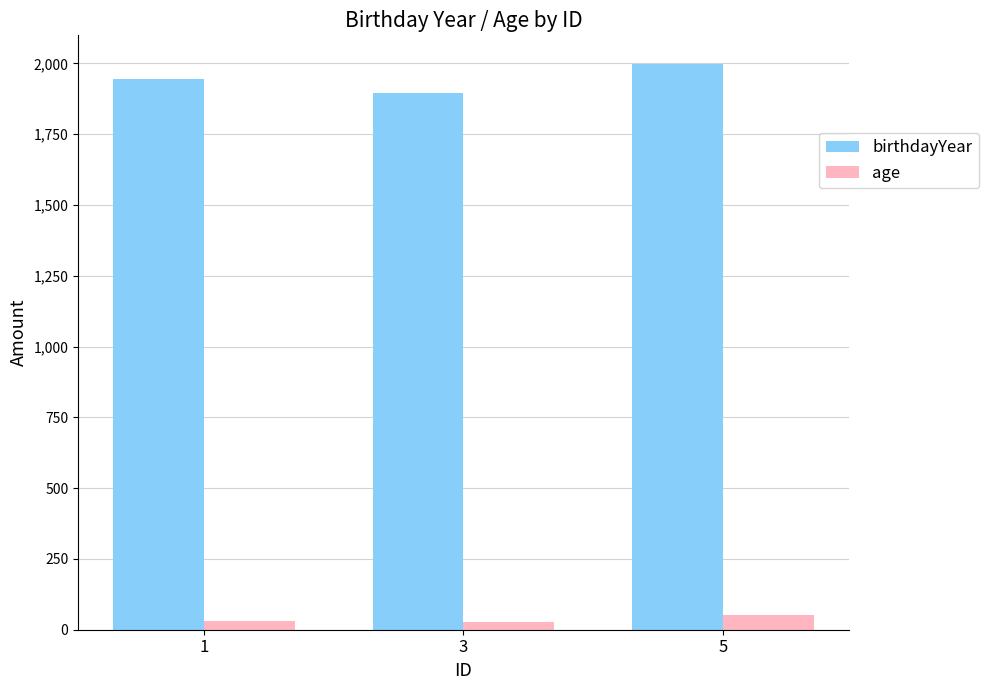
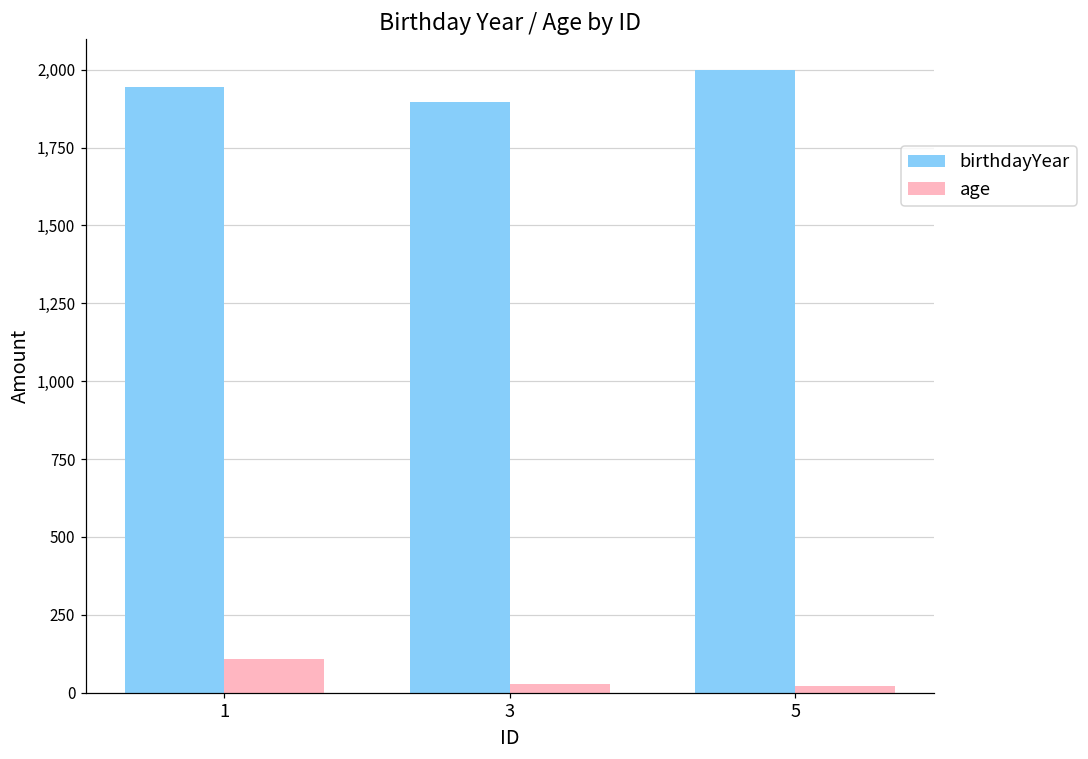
  {
    "birthdayYear": {
      "1": "1,940",
      "3": "1,900",
      "5": "2,000"
    },
    "age": {
-     "1": "30",
+     "1": "110",
      "3": "30",
-     "5": "50"
+     "5": "20"
    }
  }
